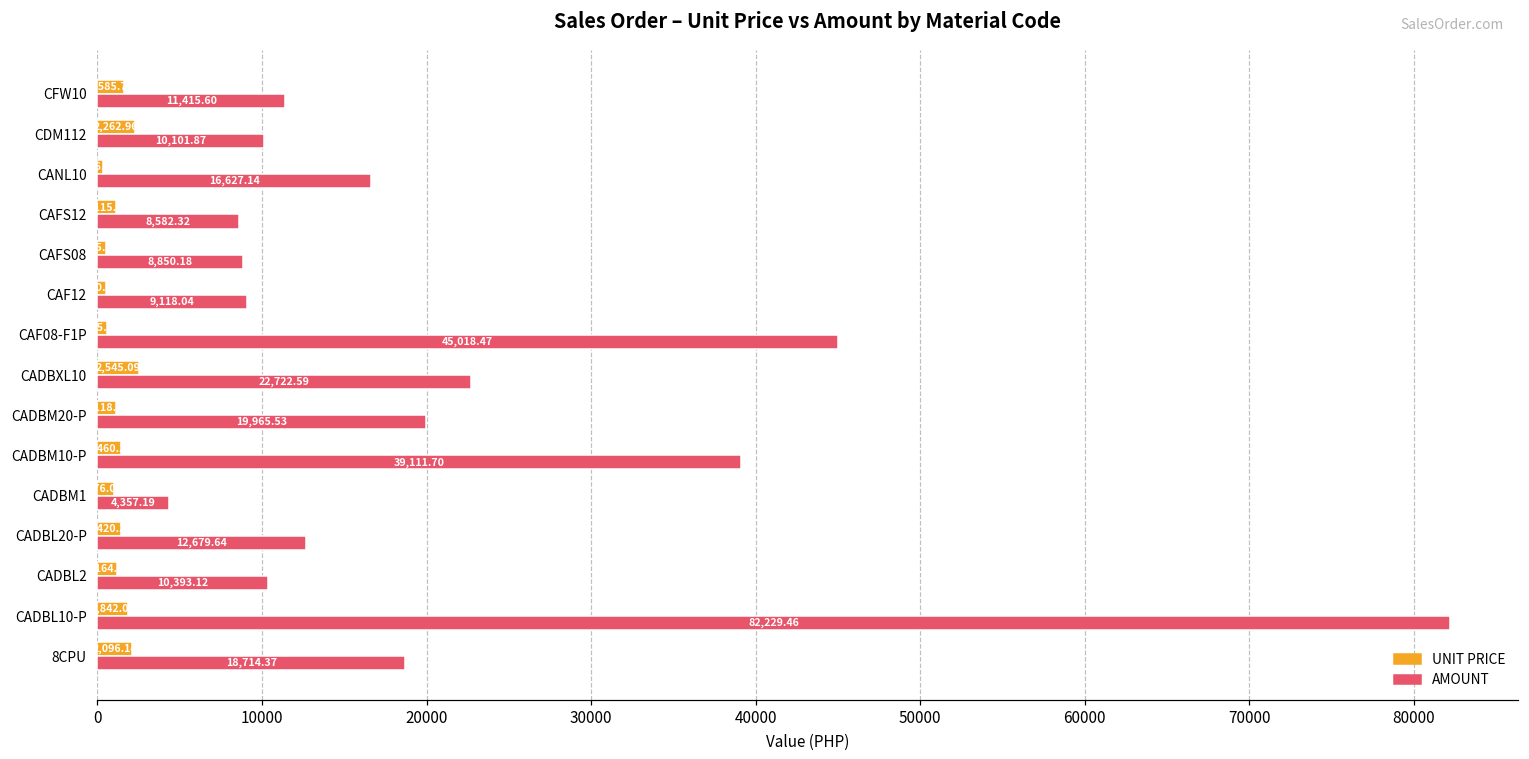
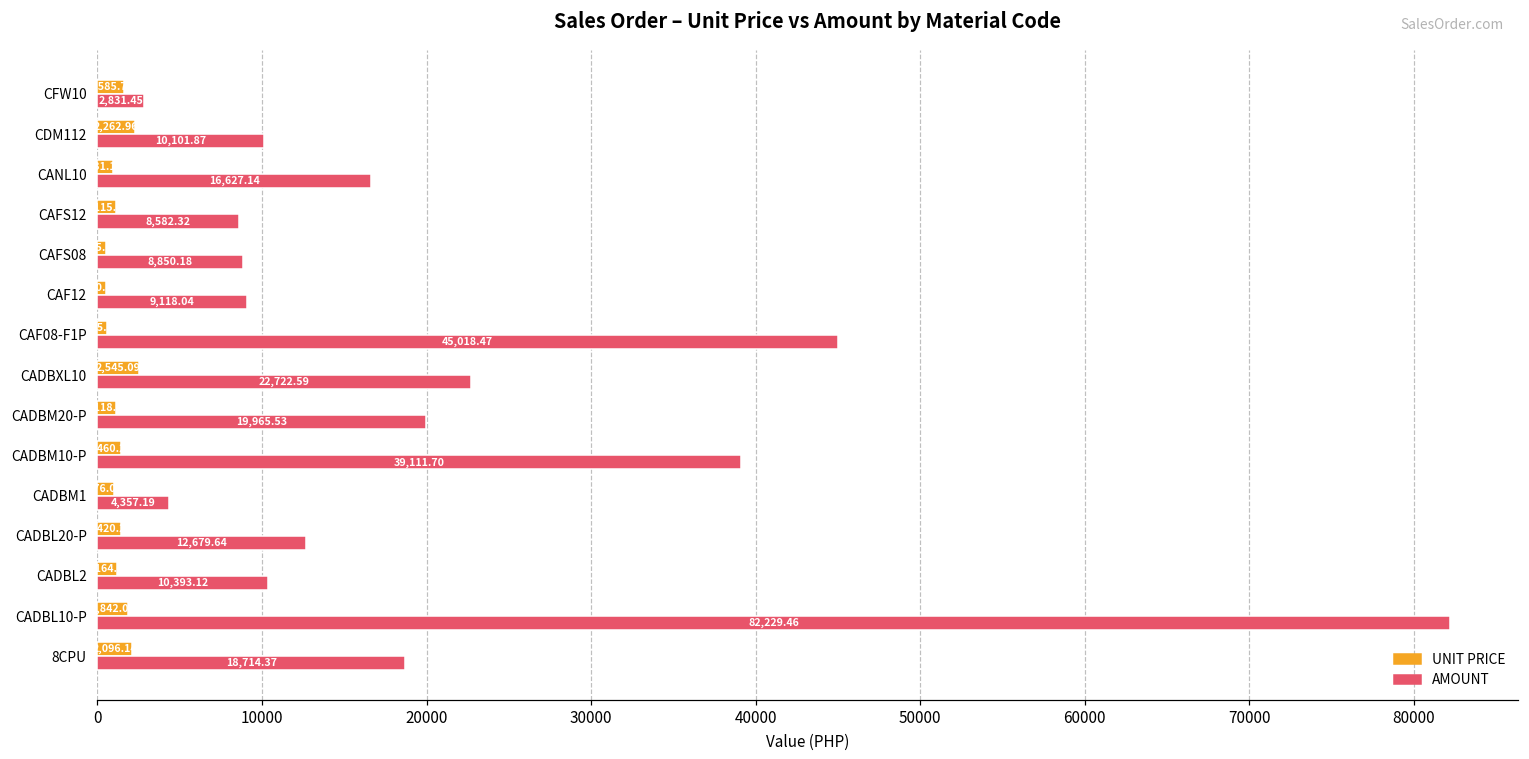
  {
    "UNIT PRICE": {
      "CFW10": "1600",
-     "CANL10": "300",
+     "CANL10": "900",
      "CAFS12": "1100",
      "CAFS08": "500",
      "CAF12": "500",
      "CAF08-F1P": "600",
      "CADBM20-P": "1100",
      "CADBM10-P": "1500",
      "CADBM1": "1000",
      "CADBL20-P": "1400",
      "CADBL2": "1200"
    },
    "AMOUNT": {
-     "CFW10": "11,415.60",
+     "CFW10": "2,831.45",
      "CDM112": "10,101.87",
      "CANL10": "16,627.14",
      "CAFS12": "8,582.32",
      "CAFS08": "8,850.18",
      "CAF12": "9,118.04",
      "CAF08-F1P": "45,018.47",
      "CADBXL10": "22,722.59",
      "CADBM20-P": "19,965.53",
      "CADBM10-P": "39,111.70",
      "CADBM1": "4,357.19",
      "CADBL20-P": "12,679.64",
      "CADBL2": "10,393.12",
      "CADBL10-P": "82,229.46",
      "8CPU": "18,714.37"
    }
  }
